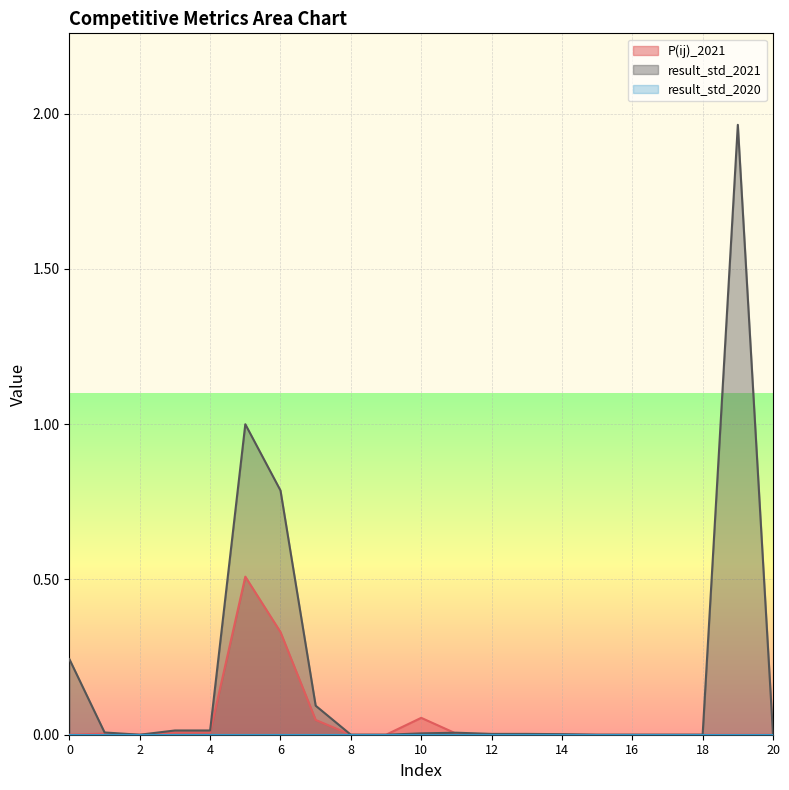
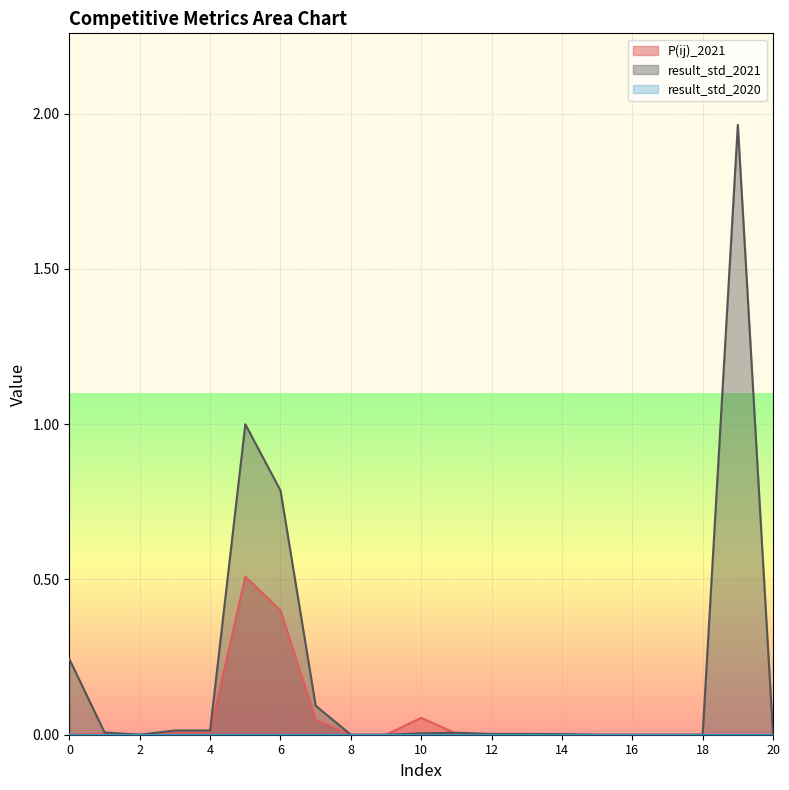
  {
    "P(ij)_2021": {
-     "6": 0.33,
+     "6": 0.40,
      "10": 0.05
    },
    "result_std_2021": {
      "0": 0.24,
      "6": 0.79
    },
    "result_std_2020": {
      "6": 0.00
    }
  }
